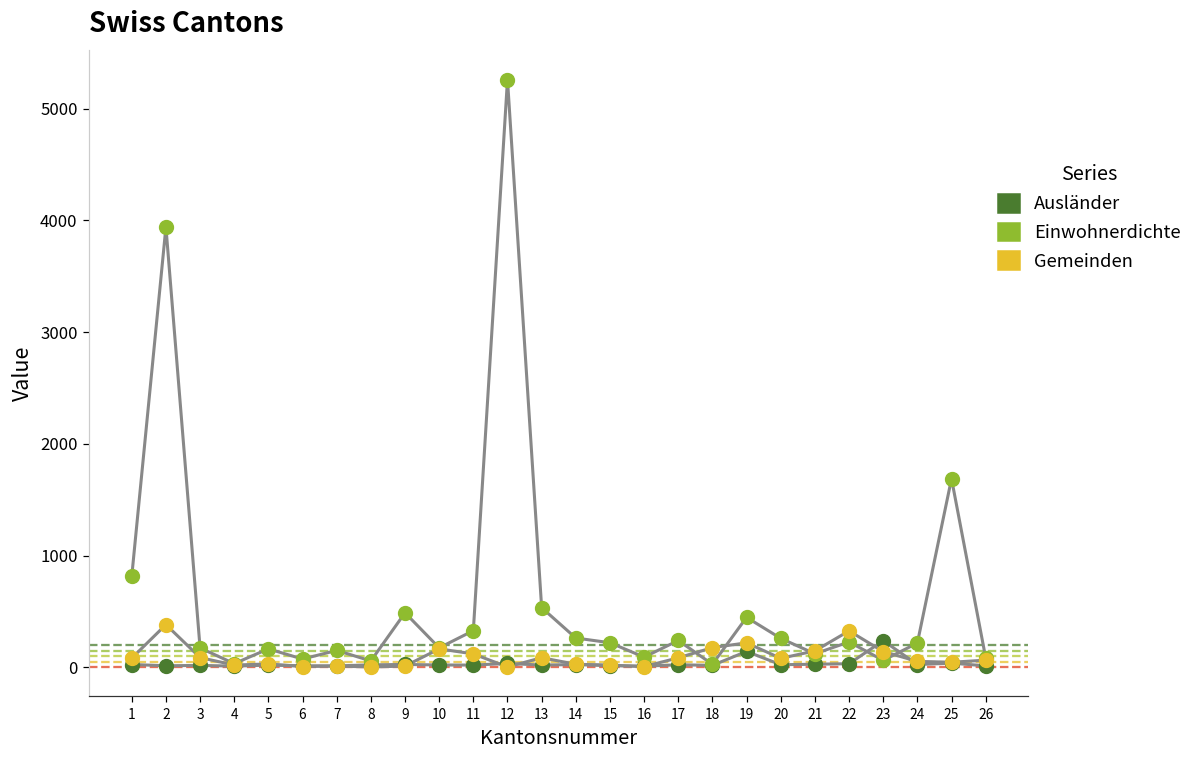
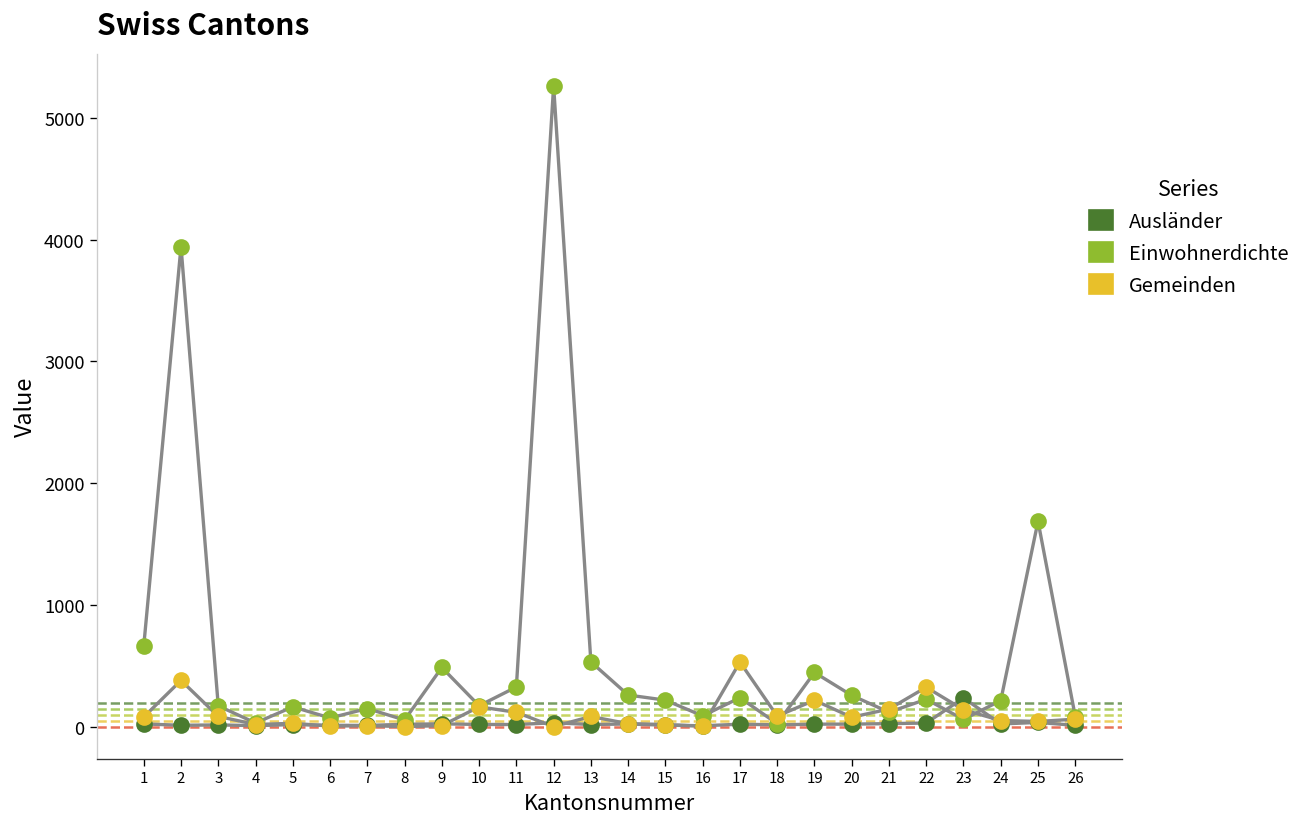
  {
    "Ausländer": {
      "1": 30,
      "2": 10,
      "3": 20,
      "10": 20,
      "11": 20,
      "12": 30,
      "13": 20,
      "17": 20,
-     "19": 140,
+     "19": 20,
      "20": 20,
      "21": 30,
      "22": 30,
      "23": 240,
      "24": 20,
      "26": 10
    },
    "Einwohnerdichte": {
-     "1": 820,
+     "1": 660,
      "2": 3940,
      "3": 170,
      "5": 170,
      "6": 70,
      "7": 150,
      "8": 60,
      "9": 490,
      "11": 330,
      "12": 5260,
      "13": 530,
      "14": 260,
      "15": 220,
      "16": 90,
      "17": 240,
      "19": 450,
      "20": 260,
      "21": 120,
      "22": 230,
      "23": 60,
      "24": 220,
      "25": 1690
    },
    "Gemeinden": {
      "1": 80,
      "2": 380,
      "3": 90,
      "11": 120,
      "12": 0,
      "13": 90,
-     "17": 90,
-     "18": 180,
+     "17": 530,
+     "18": 90,
      "19": 220,
      "20": 80,
      "21": 150,
      "22": 330,
      "23": 140,
      "24": 50
    }
  }
